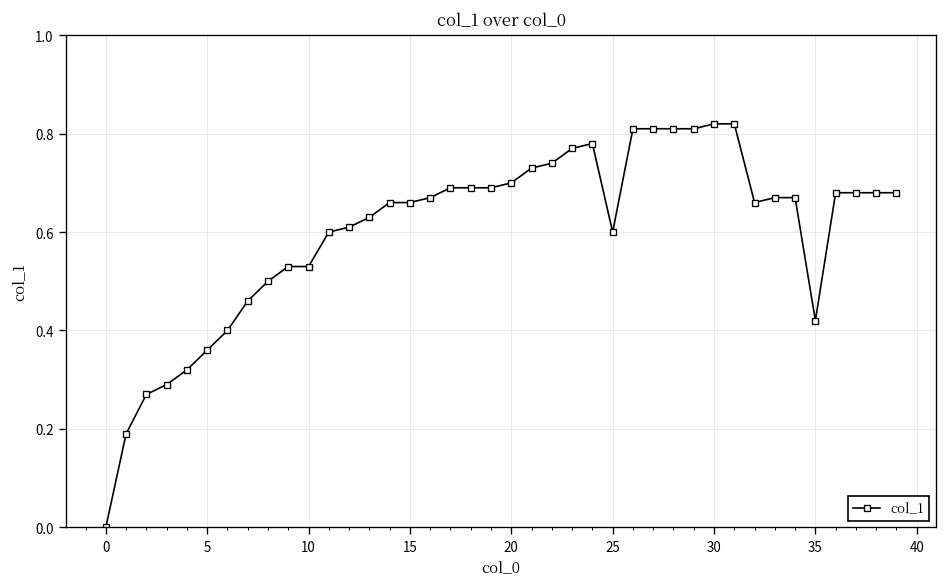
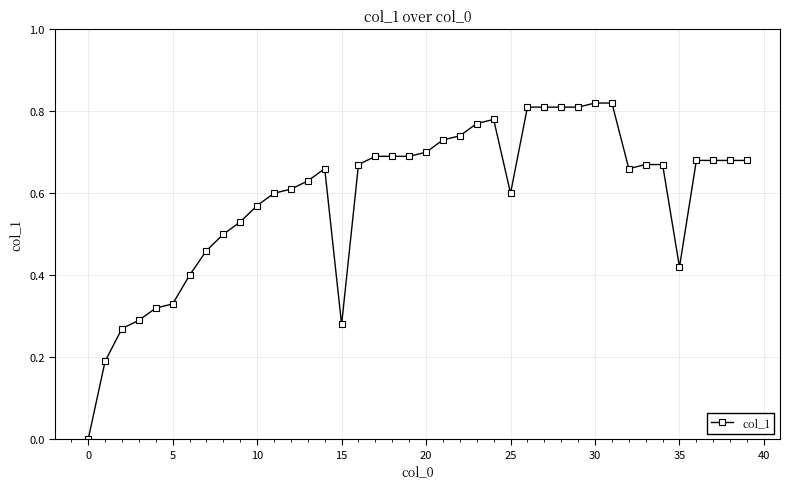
  {
    "0": 0.00,
-   "5": 0.36,
-   "10": 0.53,
-   "15": 0.66,
+   "5": 0.33,
+   "10": 0.57,
+   "15": 0.28,
    "20": 0.70,
    "25": 0.60,
    "30": 0.82,
    "35": 0.42
  }
